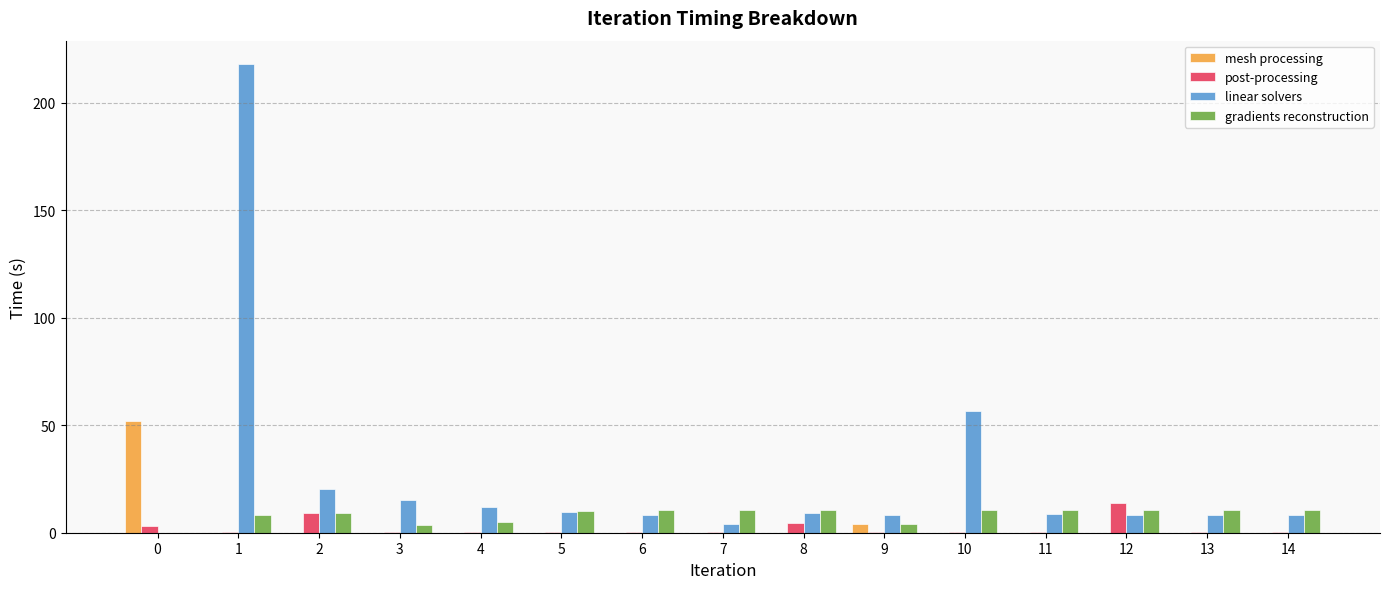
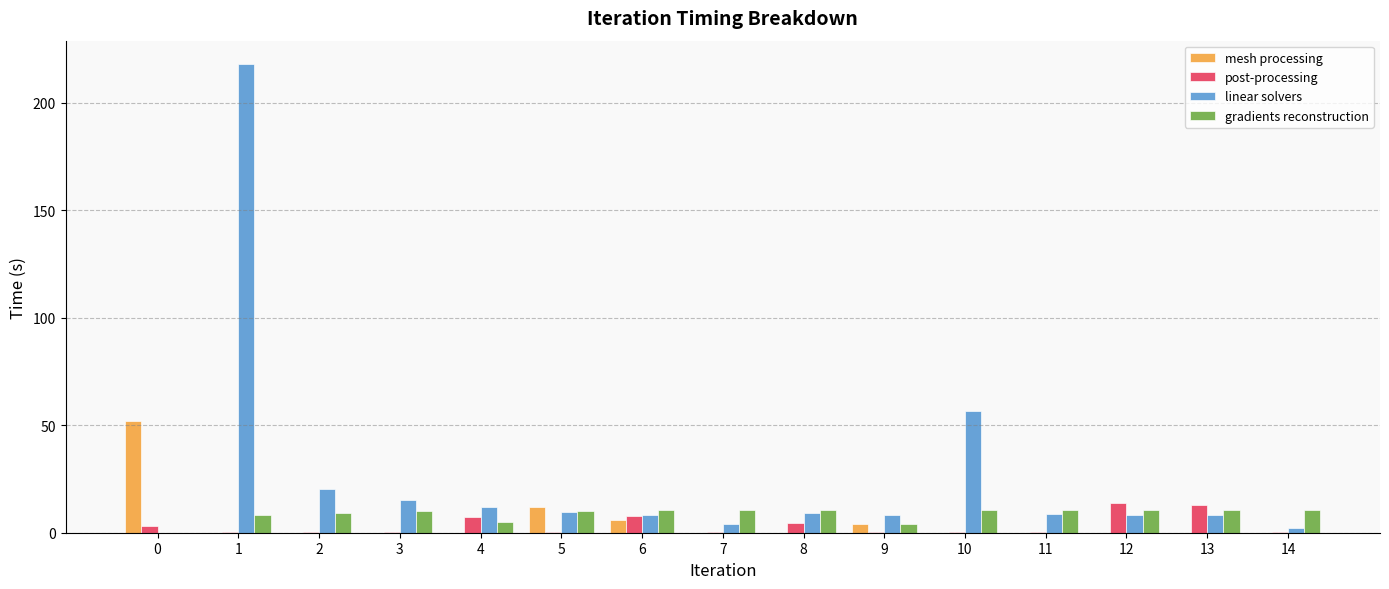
  {
    "mesh processing": {
      "0": 52,
      "1": 0,
      "2": 0,
      "3": 0,
      "4": 0,
-     "5": 0,
-     "6": 0,
+     "5": 12,
+     "6": 6,
      "7": 0,
      "8": 0,
      "9": 4,
      "10": 0,
      "11": 0,
      "12": 0,
      "13": 0,
      "14": 0
    },
    "post-processing": {
      "0": 3,
-     "2": 9,
-     "4": 0,
-     "6": 0,
+     "2": 0,
+     "4": 7,
+     "6": 8,
      "8": 4,
      "12": 14,
-     "13": 0
+     "13": 13
    },
    "linear solvers": {
      "0": 0,
      "1": 218,
      "2": 20,
      "3": 15,
      "4": 12,
      "5": 9,
      "6": 8,
      "7": 4,
      "8": 9,
      "9": 8,
      "10": 57,
      "11": 8,
      "12": 8,
      "13": 8,
-     "14": 8
+     "14": 2
    },
    "gradients reconstruction": {
      "0": 0,
      "1": 8,
      "2": 9,
-     "3": 4,
+     "3": 10,
      "4": 5,
      "5": 10,
      "6": 10,
      "7": 10,
      "8": 10,
      "9": 4,
      "10": 10,
      "11": 10,
      "12": 10,
      "13": 10,
      "14": 10
    }
  }
